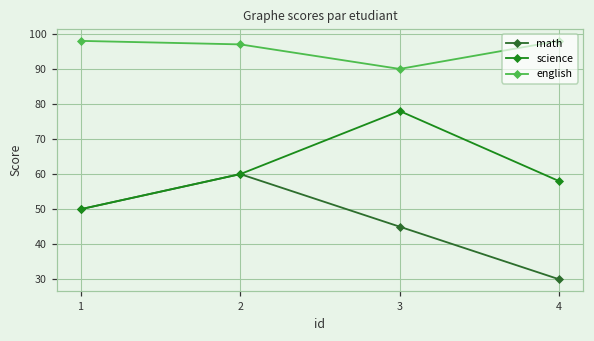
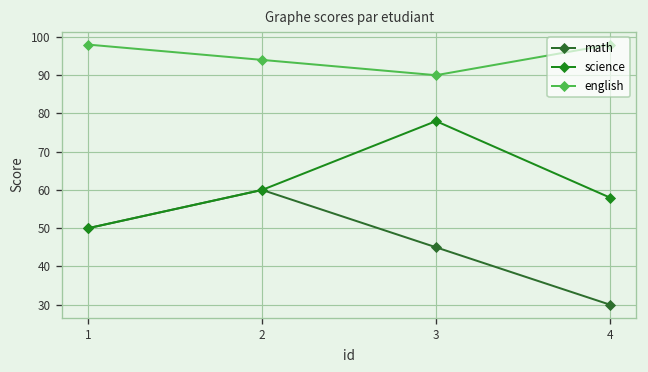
  {
    "english": {
      "1": 98,
-     "2": 97,
+     "2": 94,
      "3": 90
    }
  }
